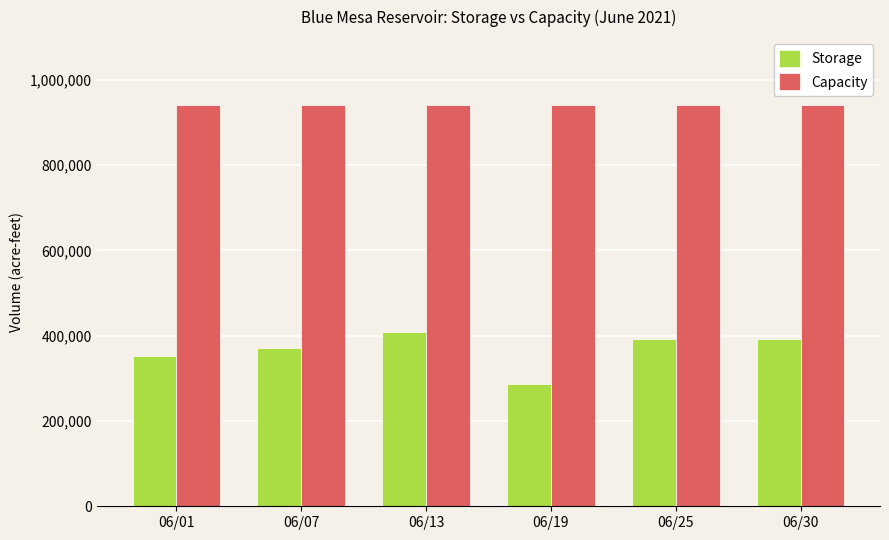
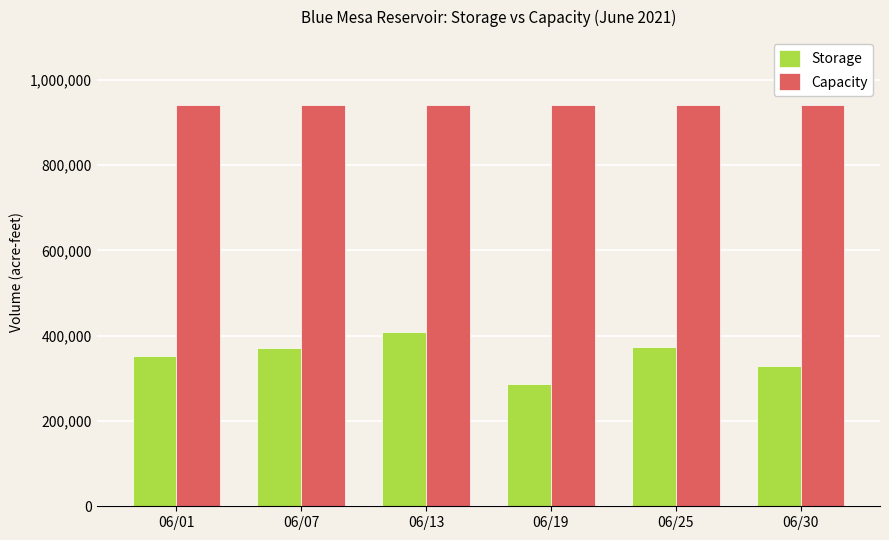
  {
    "Storage": {
      "06/01": "350,000",
      "06/07": "370,000",
      "06/13": "410,000",
      "06/19": "290,000",
-     "06/25": "390,000",
-     "06/30": "390,000"
+     "06/25": "370,000",
+     "06/30": "330,000"
    },
    "Capacity": {
      "06/01": "940,000",
      "06/07": "940,000",
      "06/13": "940,000",
      "06/19": "940,000",
      "06/25": "940,000",
      "06/30": "940,000"
    }
  }
